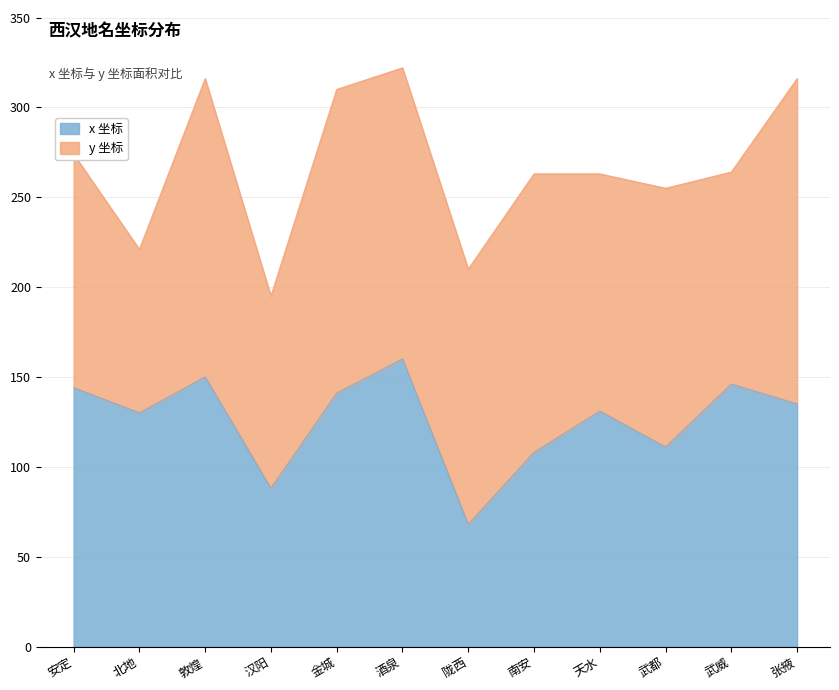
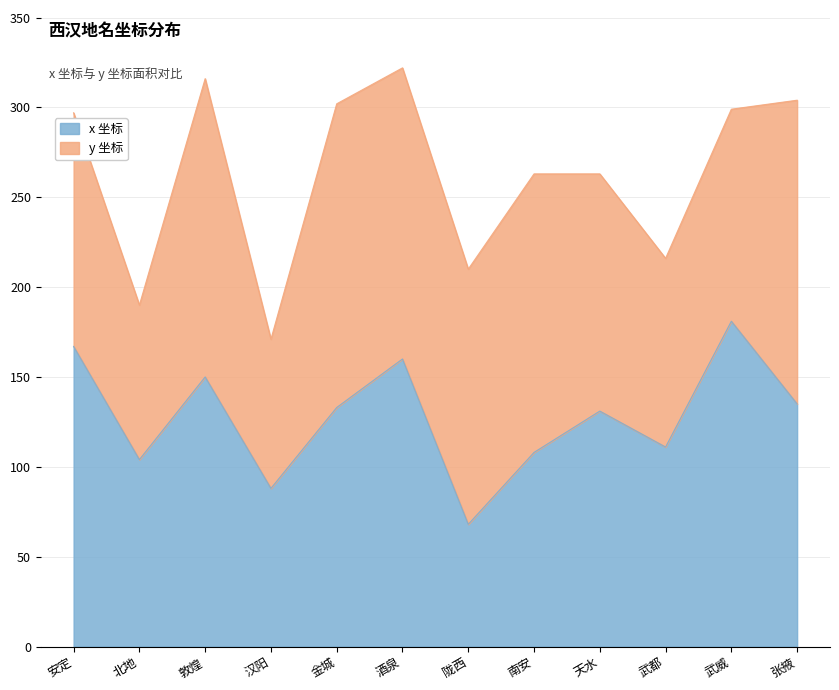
  {
    "x 坐标": {
-     "安定": 144,
-     "北地": 130,
+     "安定": 167,
+     "北地": 104,
      "敦煌": 150,
      "汉阳": 88,
-     "金城": 141,
+     "金城": 133,
      "酒泉": 160,
      "陇西": 68,
      "南安": 108,
      "天水": 131,
      "武都": 111,
-     "武威": 146,
+     "武威": 181,
      "张掖": 135
    },
    "y 坐标": {
-     "北地": 91,
+     "北地": 86,
      "敦煌": 166,
-     "汉阳": 107,
+     "汉阳": 83,
      "金城": 169,
      "酒泉": 162,
      "陇西": 142,
      "南安": 155,
      "天水": 132,
-     "武都": 144,
+     "武都": 105,
      "武威": 118,
-     "张掖": 181
+     "张掖": 169
    }
  }
